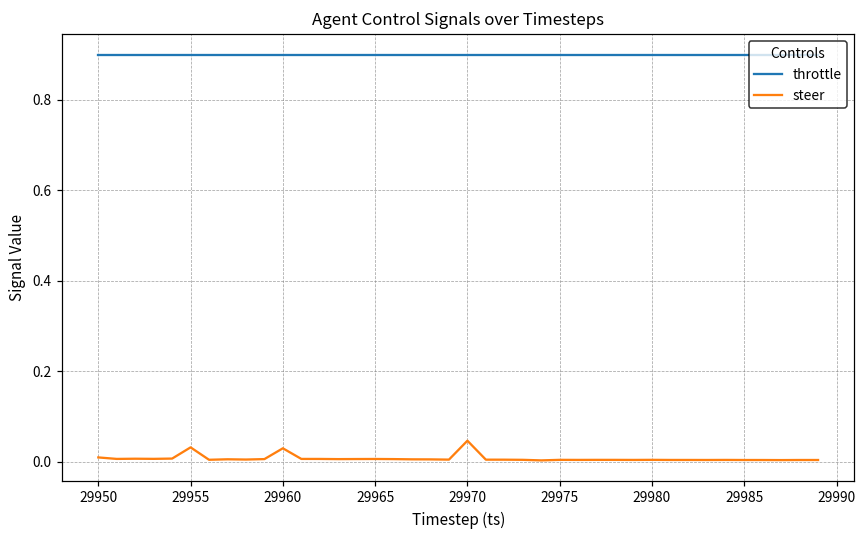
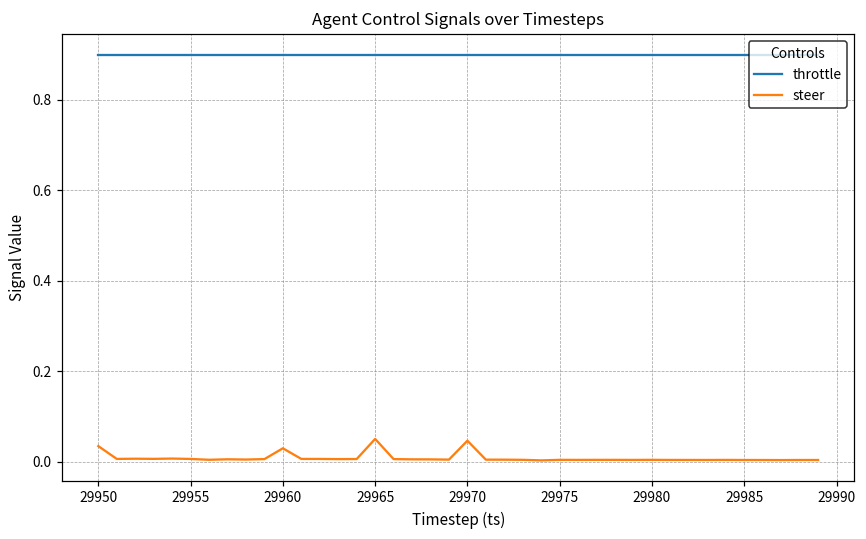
  {
    "throttle": {
      "29950": 0.90,
      "29955": 0.90,
      "29960": 0.90,
      "29965": 0.90,
      "29970": 0.90,
      "29975": 0.90,
      "29980": 0.90,
      "29985": 0.90
    },
    "steer": {
-     "29950": 0.01,
-     "29955": 0.03,
+     "29950": 0.03,
+     "29955": 0.01,
      "29960": 0.03,
-     "29965": 0.01,
+     "29965": 0.05,
      "29970": 0.05,
      "29975": 0.00,
      "29980": 0.00,
      "29985": 0.00
    }
  }
